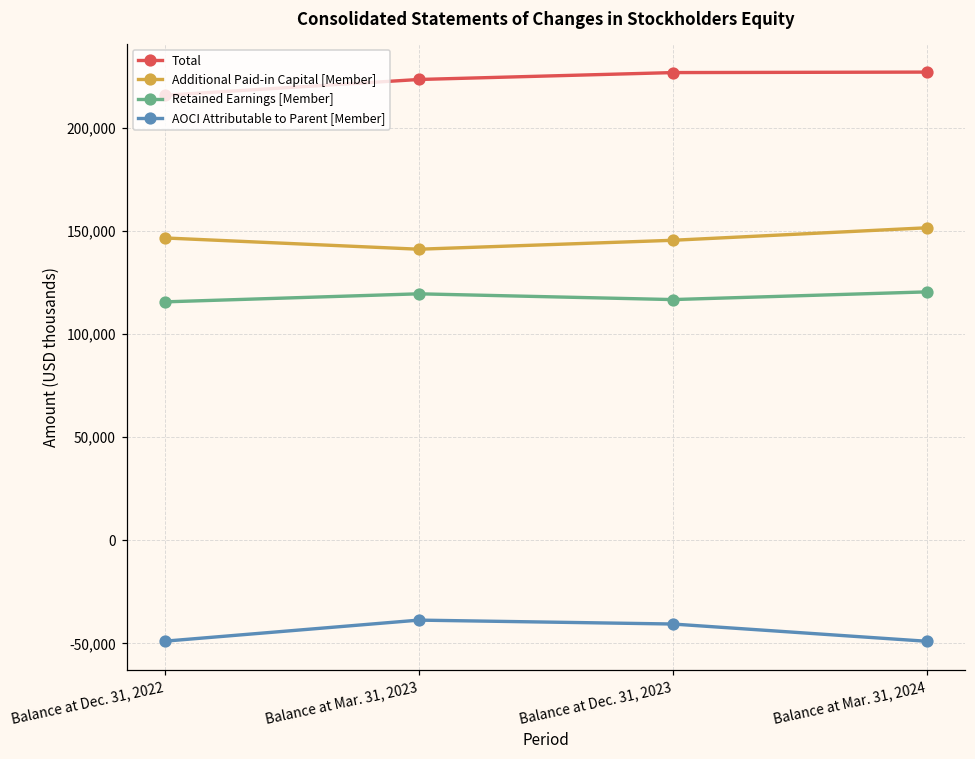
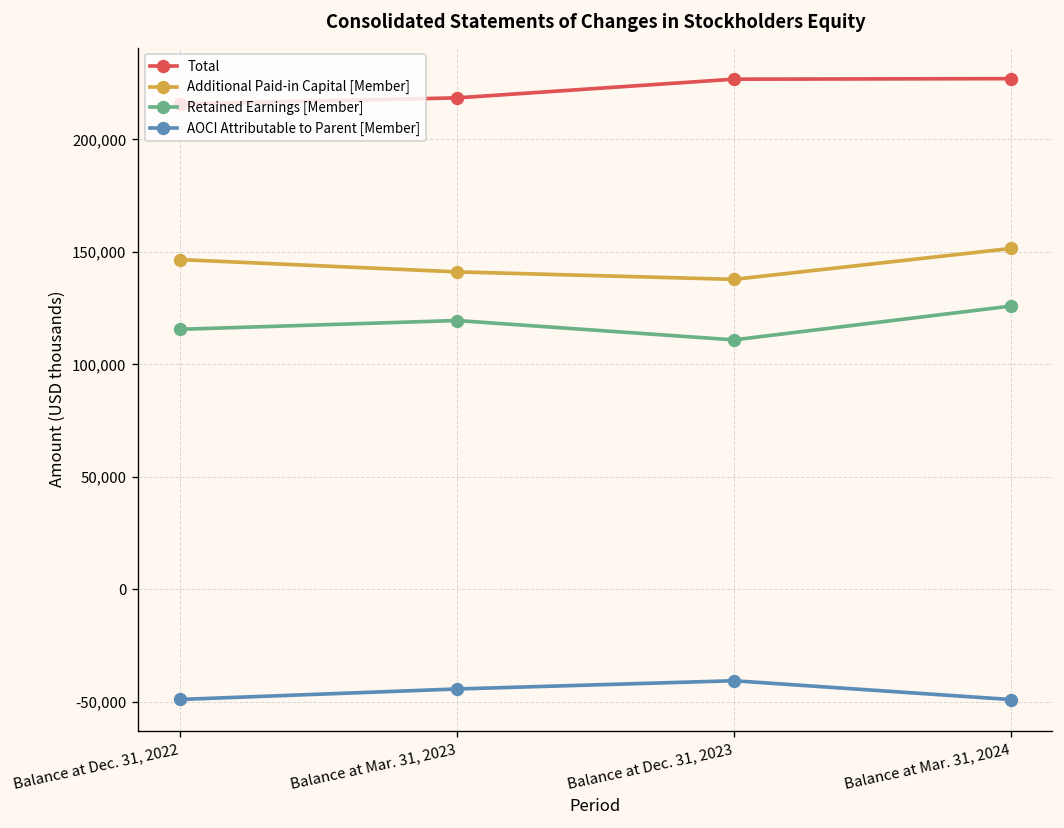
  {
    "Total": {
-     "Balance at Mar. 31, 2023": "223,000",
+     "Balance at Mar. 31, 2023": "218,000",
      "Balance at Dec. 31, 2023": "227,000",
      "Balance at Mar. 31, 2024": "227,000"
    },
    "Additional Paid-in Capital [Member]": {
      "Balance at Dec. 31, 2022": "147,000",
      "Balance at Mar. 31, 2023": "141,000",
-     "Balance at Dec. 31, 2023": "145,000",
+     "Balance at Dec. 31, 2023": "138,000",
      "Balance at Mar. 31, 2024": "152,000"
    },
    "Retained Earnings [Member]": {
      "Balance at Dec. 31, 2022": "116,000",
      "Balance at Mar. 31, 2023": "120,000",
-     "Balance at Dec. 31, 2023": "117,000",
-     "Balance at Mar. 31, 2024": "120,000"
+     "Balance at Dec. 31, 2023": "111,000",
+     "Balance at Mar. 31, 2024": "126,000"
    },
    "AOCI Attributable to Parent [Member]": {
      "Balance at Dec. 31, 2022": "-49,000",
-     "Balance at Mar. 31, 2023": "-39,000",
+     "Balance at Mar. 31, 2023": "-44,000",
      "Balance at Dec. 31, 2023": "-41,000",
      "Balance at Mar. 31, 2024": "-49,000"
    }
  }
